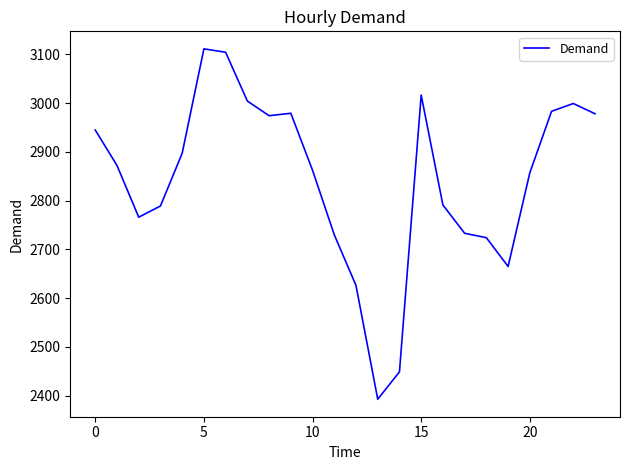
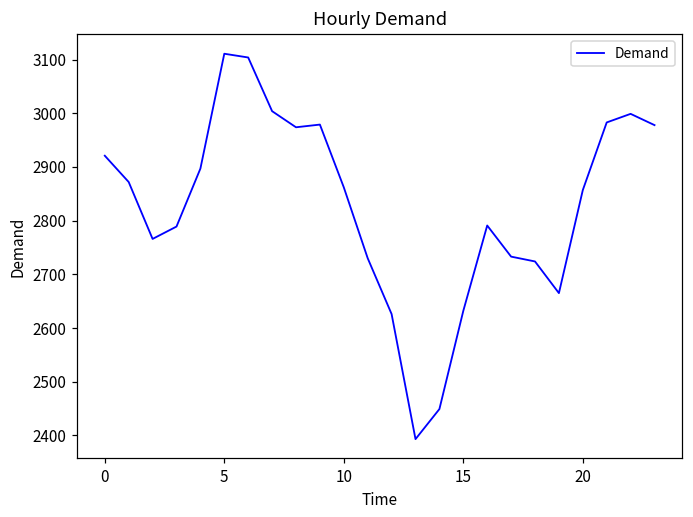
  {
-   "0": 2940,
+   "0": 2920,
    "5": 3110,
    "10": 2860,
-   "15": 3020,
+   "15": 2630,
    "20": 2860
  }
